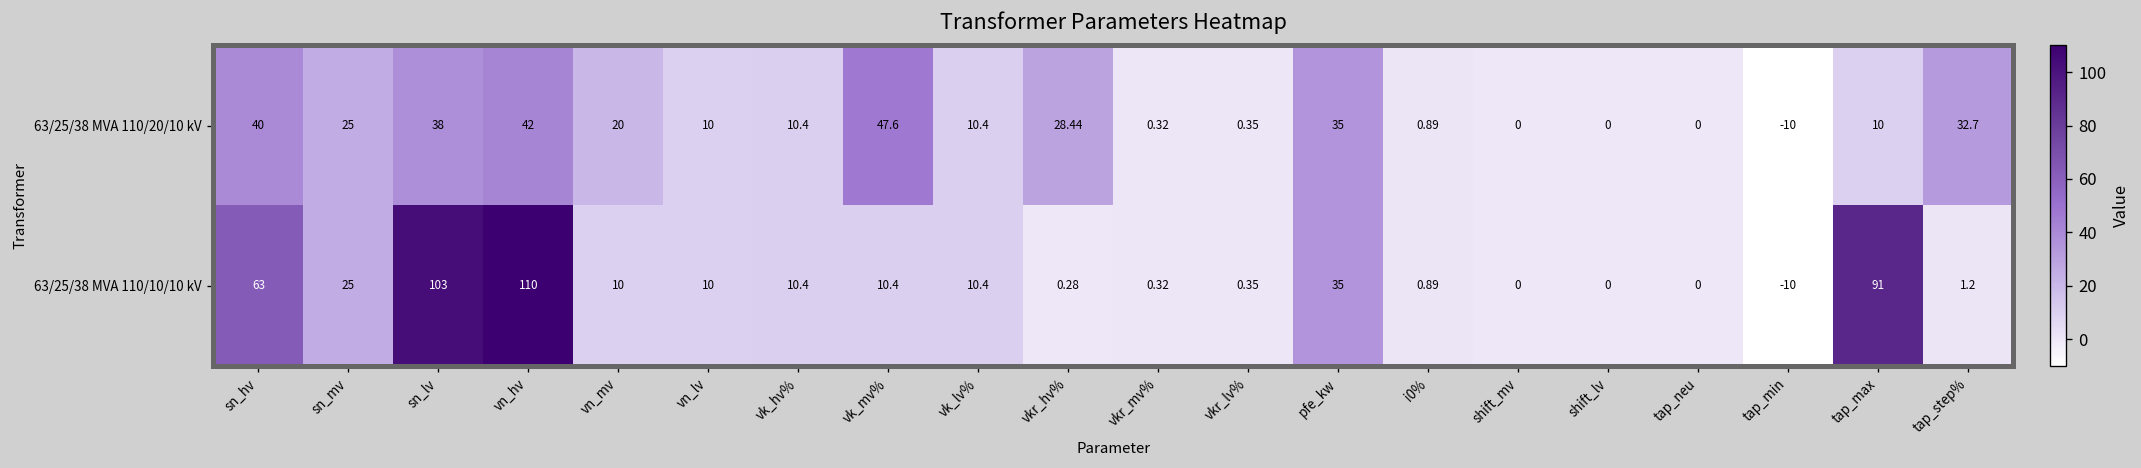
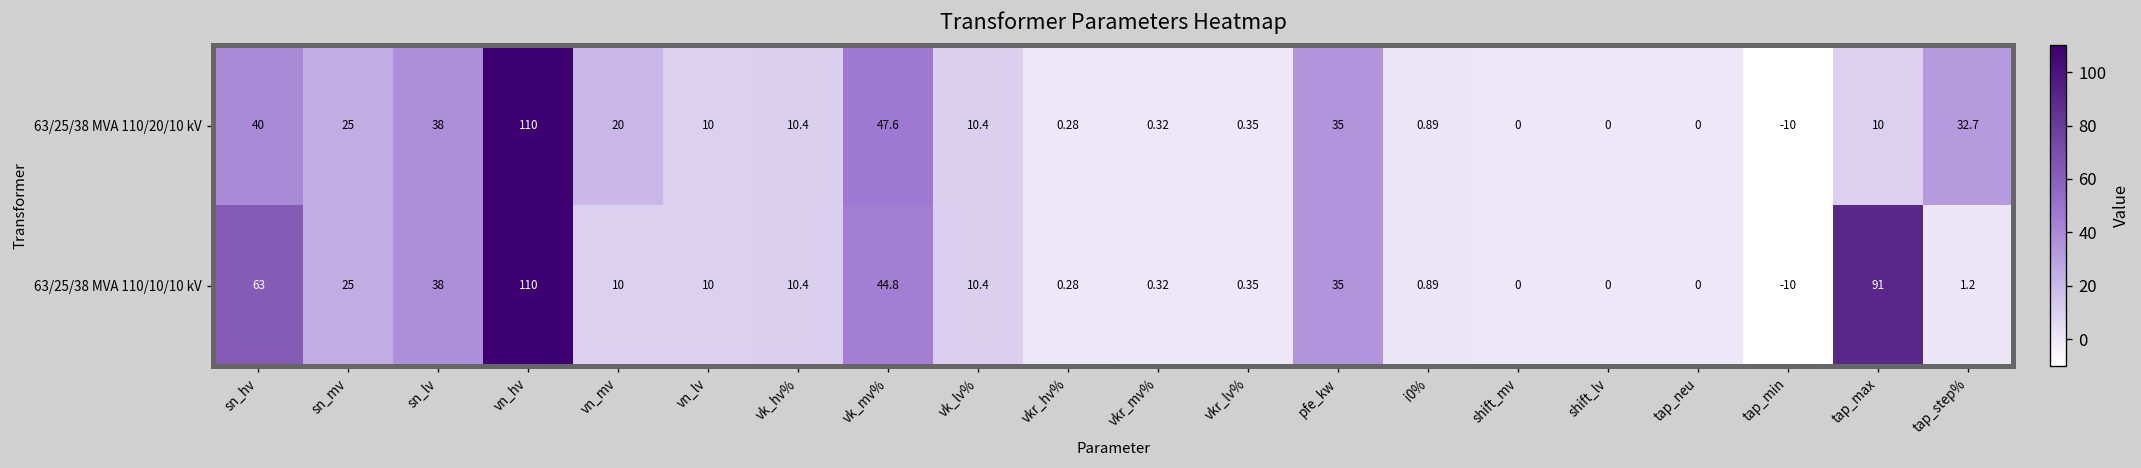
  {
    "63/25/38 MVA 110/20/10 kV": {
      "sn_hv": 40,
      "sn_mv": 25,
      "sn_lv": 38,
-     "vn_hv": 42,
+     "vn_hv": 110,
      "vn_mv": 20,
      "vn_lv": 10,
      "vk_hv%": 10.4,
      "vk_mv%": 47.6,
      "vk_lv%": 10.4,
-     "vkr_hv%": 28.44,
+     "vkr_hv%": 0.28,
      "vkr_mv%": 0.32,
      "vkr_lv%": 0.35,
      "pfe_kw": 35,
      "i0%": 0.89,
      "shift_mv": 0,
      "shift_lv": 0,
      "tap_neu": 0,
      "tap_min": -10,
      "tap_max": 10,
      "tap_step%": 32.7
    },
    "63/25/38 MVA 110/10/10 kV": {
      "sn_hv": 63,
      "sn_mv": 25,
-     "sn_lv": 103,
+     "sn_lv": 38,
      "vn_hv": 110,
      "vn_mv": 10,
      "vn_lv": 10,
      "vk_hv%": 10.4,
-     "vk_mv%": 10.4,
+     "vk_mv%": 44.8,
      "vk_lv%": 10.4,
      "vkr_hv%": 0.28,
      "vkr_mv%": 0.32,
      "vkr_lv%": 0.35,
      "pfe_kw": 35,
      "i0%": 0.89,
      "shift_mv": 0,
      "shift_lv": 0,
      "tap_neu": 0,
      "tap_min": -10,
      "tap_max": 91,
      "tap_step%": 1.2
    }
  }
